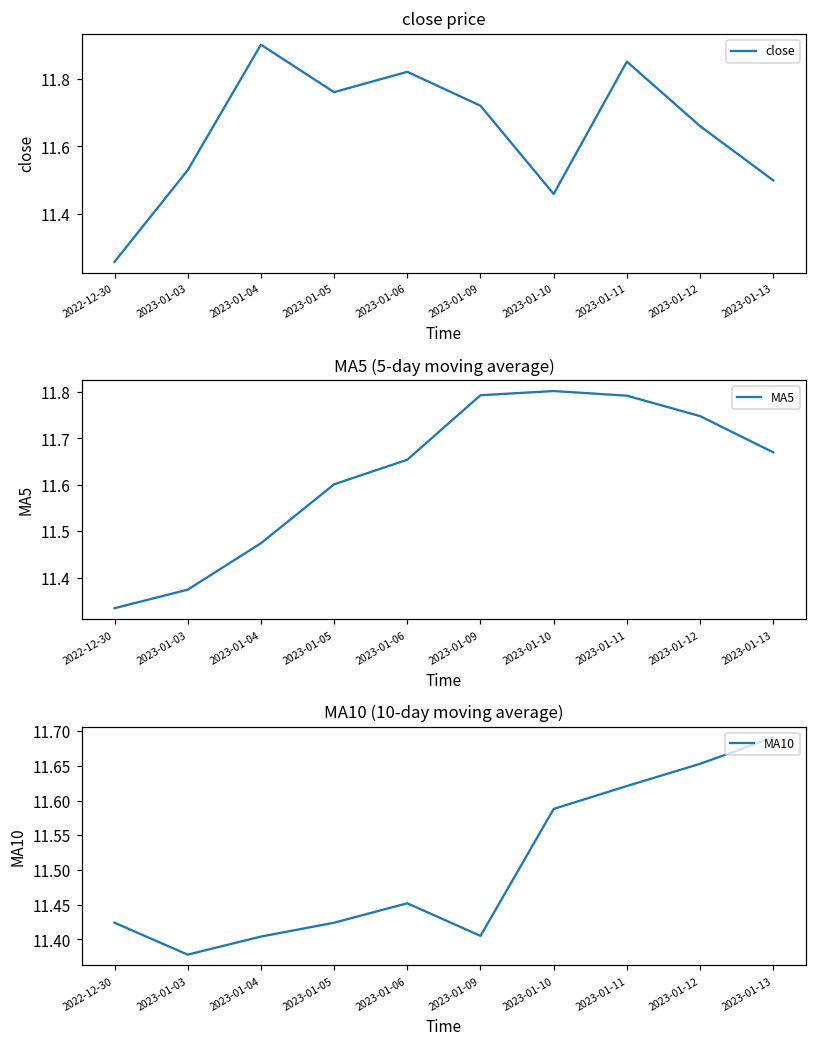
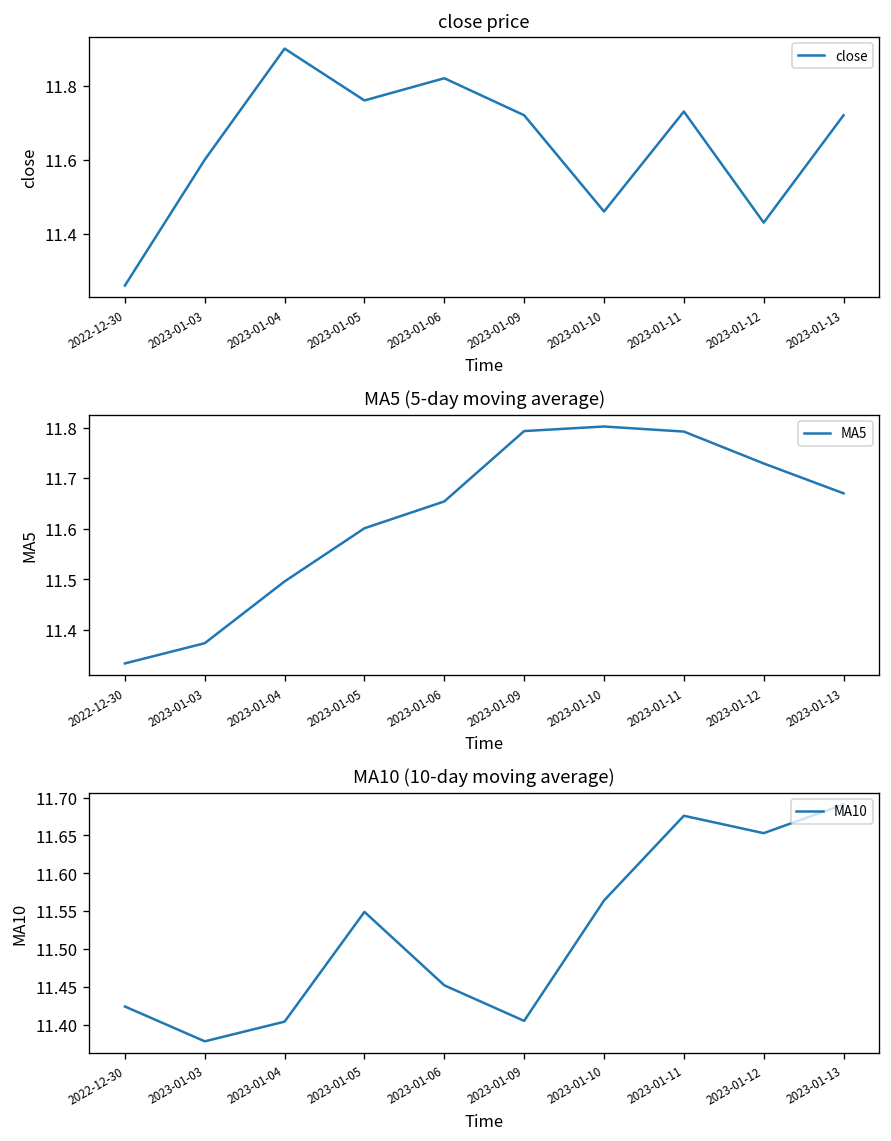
  {
    "close price": {
      "2022-12-30": 11.26,
-     "2023-01-03": 11.53,
+     "2023-01-03": 11.60,
      "2023-01-04": 11.90,
      "2023-01-05": 11.76,
      "2023-01-06": 11.82,
      "2023-01-09": 11.72,
      "2023-01-10": 11.46,
-     "2023-01-11": 11.85,
-     "2023-01-12": 11.66,
-     "2023-01-13": 11.50
+     "2023-01-11": 11.73,
+     "2023-01-12": 11.43,
+     "2023-01-13": 11.72
    },
    "MA5 (5-day moving average)": {
      "2022-12-30": 11.33,
      "2023-01-03": 11.37,
-     "2023-01-04": 11.47,
+     "2023-01-04": 11.50,
      "2023-01-05": 11.60,
      "2023-01-06": 11.65,
      "2023-01-09": 11.79,
      "2023-01-10": 11.80,
      "2023-01-11": 11.79,
-     "2023-01-12": 11.75,
+     "2023-01-12": 11.73,
      "2023-01-13": 11.67
    },
    "MA10 (10-day moving average)": {
      "2022-12-30": 11.42,
      "2023-01-03": 11.38,
      "2023-01-04": 11.40,
-     "2023-01-05": 11.42,
+     "2023-01-05": 11.55,
      "2023-01-06": 11.45,
      "2023-01-09": 11.41,
-     "2023-01-10": 11.59,
-     "2023-01-11": 11.62,
+     "2023-01-10": 11.56,
+     "2023-01-11": 11.68,
      "2023-01-12": 11.65
    }
  }
